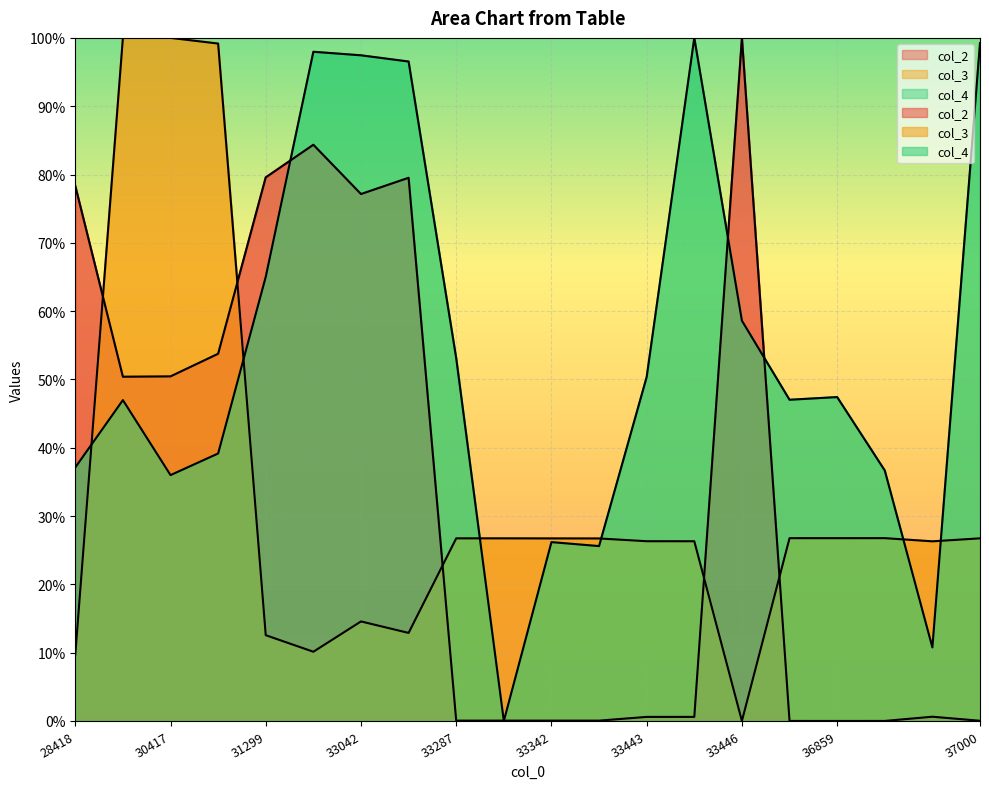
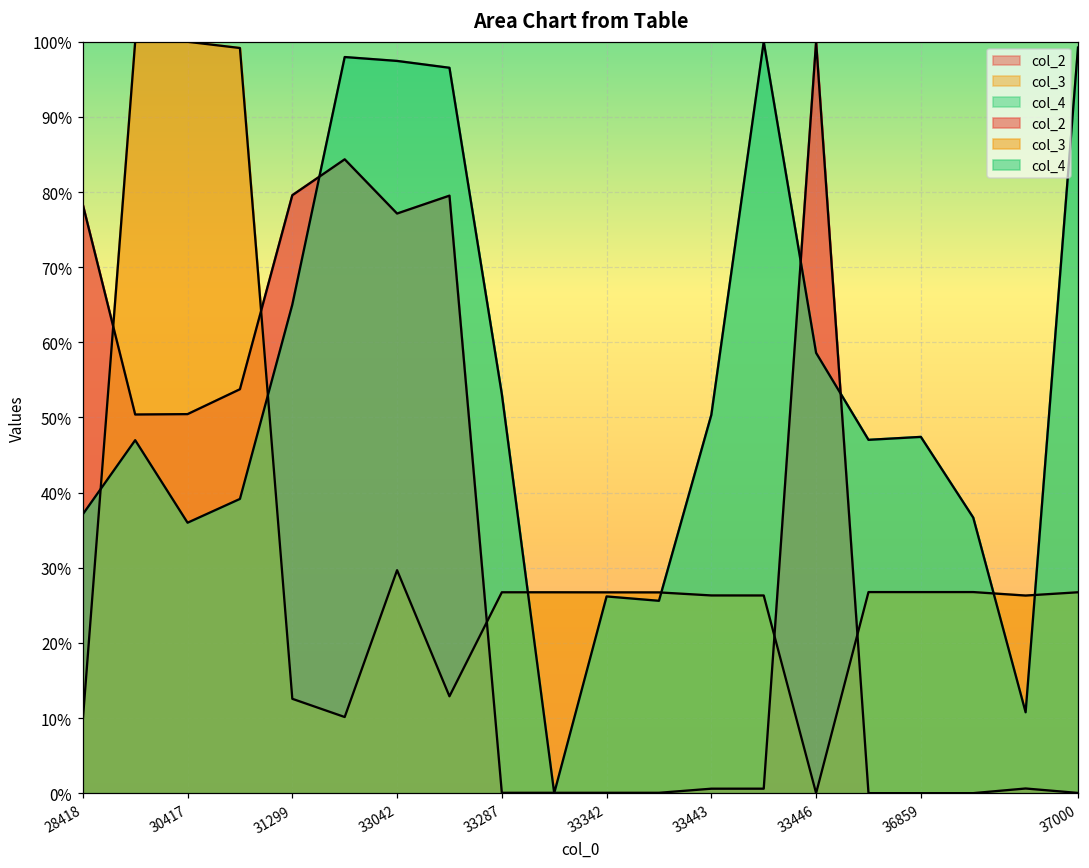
  {
    "col_2": {
      "28418": "78%",
      "30417": "50%",
      "31299": "80%",
      "33042": "77%",
      "33287": "0%",
      "33342": "0%",
      "33443": "1%",
      "33446": "100%",
      "36859": "0%",
      "37000": "0%"
    },
    "col_3": {
      "28418": "10%",
      "30417": "100%",
      "31299": "13%",
-     "33042": "15%",
+     "33042": "30%",
      "33287": "27%",
      "33342": "27%",
      "33443": "26%",
      "33446": "0%",
      "36859": "27%",
      "37000": "27%"
    },
    "col_4": {
      "28418": "37%",
      "30417": "36%",
      "31299": "65%",
      "33042": "97%",
      "33287": "53%",
      "33342": "26%",
      "33443": "50%",
      "33446": "59%",
      "36859": "47%",
      "37000": "99%"
    }
  }
